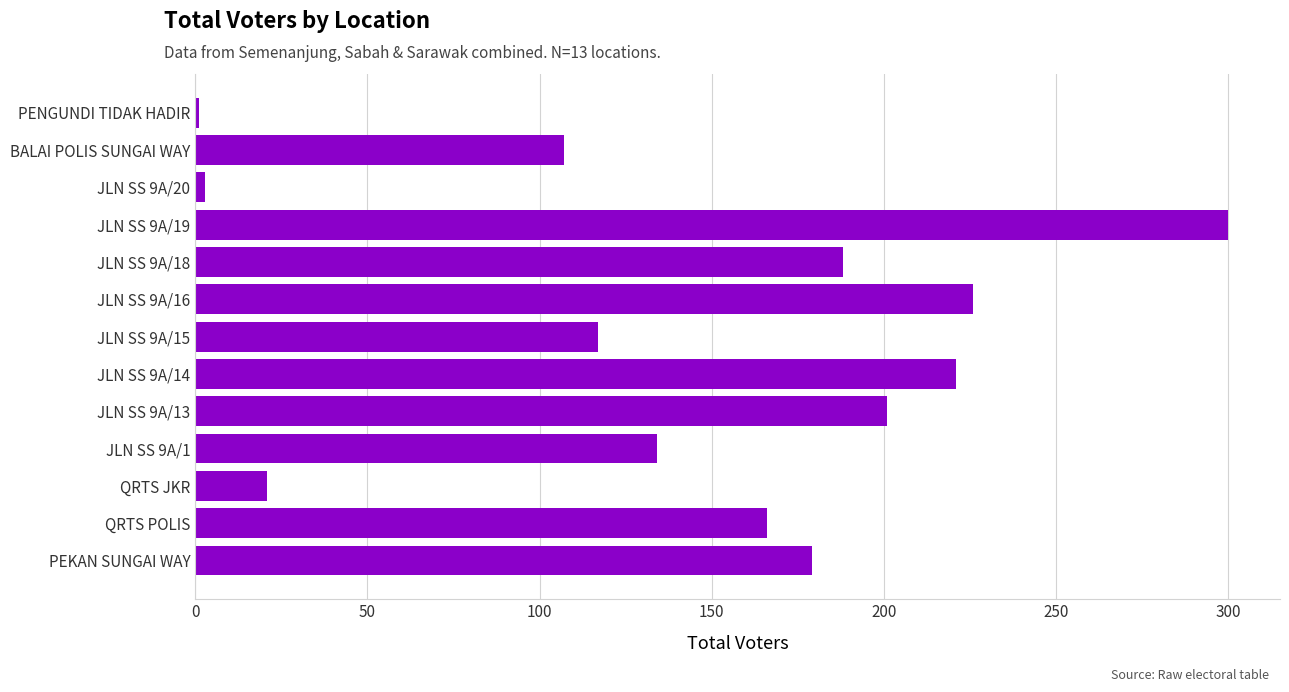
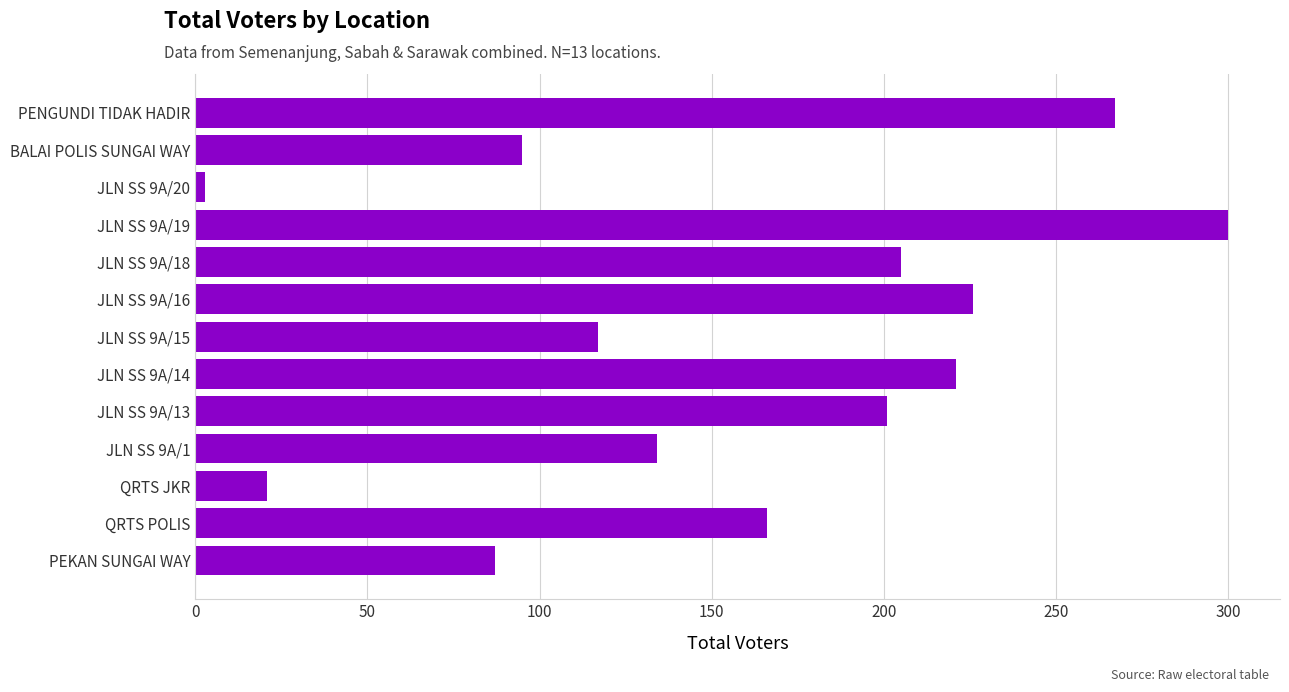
  {
-   "PENGUNDI TIDAK HADIR": 1,
-   "BALAI POLIS SUNGAI WAY": 107,
+   "PENGUNDI TIDAK HADIR": 267,
+   "BALAI POLIS SUNGAI WAY": 95,
    "JLN SS 9A/20": 3,
    "JLN SS 9A/19": 300,
-   "JLN SS 9A/18": 188,
+   "JLN SS 9A/18": 205,
    "JLN SS 9A/16": 226,
    "JLN SS 9A/15": 117,
    "JLN SS 9A/14": 221,
    "JLN SS 9A/13": 201,
    "JLN SS 9A/1": 134,
    "QRTS JKR": 21,
    "QRTS POLIS": 166,
-   "PEKAN SUNGAI WAY": 179
+   "PEKAN SUNGAI WAY": 87
  }
